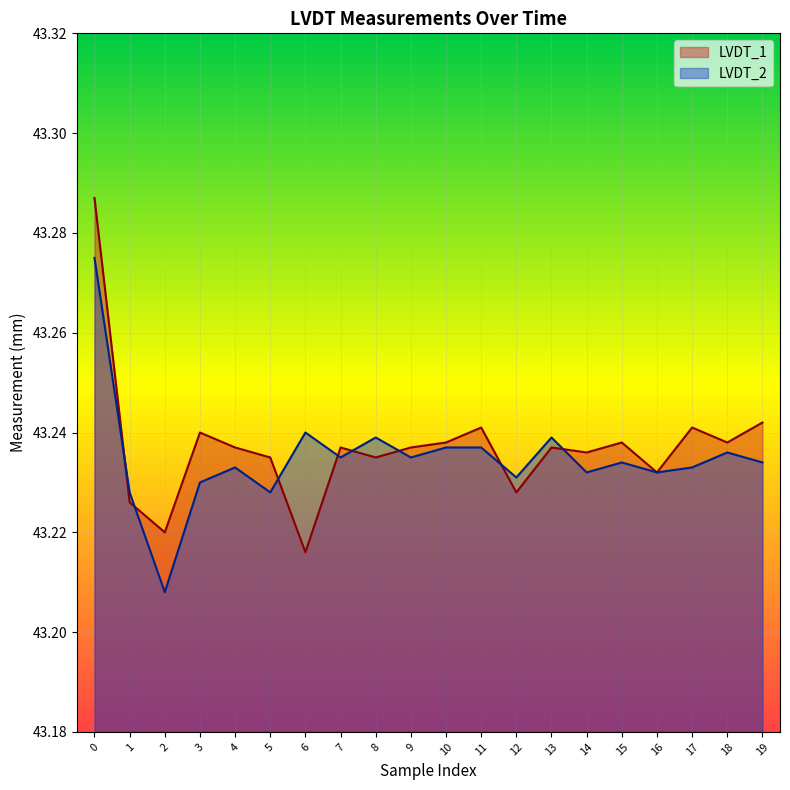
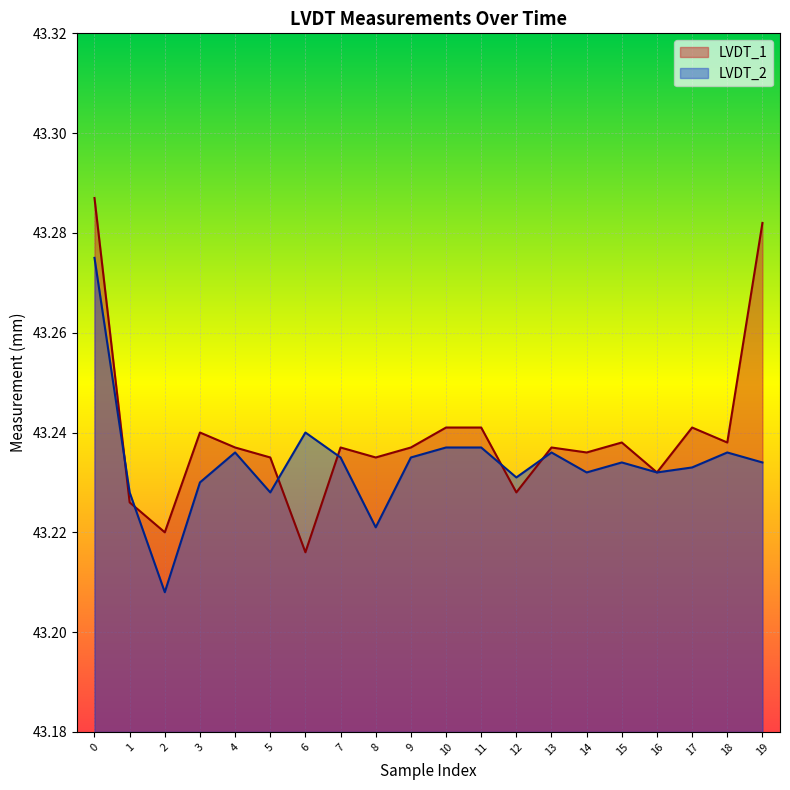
  {
    "LVDT_1": {
      "0": 43.287,
      "1": 43.226,
      "2": 43.220,
      "3": 43.240,
      "4": 43.237,
      "5": 43.235,
      "6": 43.216,
      "7": 43.237,
      "8": 43.235,
      "9": 43.237,
-     "10": 43.238,
+     "10": 43.241,
      "11": 43.241,
      "12": 43.228,
      "13": 43.237,
      "14": 43.236,
      "15": 43.238,
      "17": 43.241,
      "18": 43.238,
-     "19": 43.242
+     "19": 43.282
    },
    "LVDT_2": {
      "0": 43.275,
      "1": 43.228,
      "2": 43.208,
      "3": 43.230,
-     "4": 43.233,
+     "4": 43.236,
      "5": 43.228,
      "6": 43.240,
      "7": 43.235,
-     "8": 43.239,
+     "8": 43.221,
      "9": 43.235,
      "10": 43.237,
      "11": 43.237,
      "12": 43.231,
-     "13": 43.239,
+     "13": 43.236,
      "14": 43.232,
      "15": 43.234,
      "17": 43.233,
      "18": 43.236,
      "19": 43.234
    }
  }
